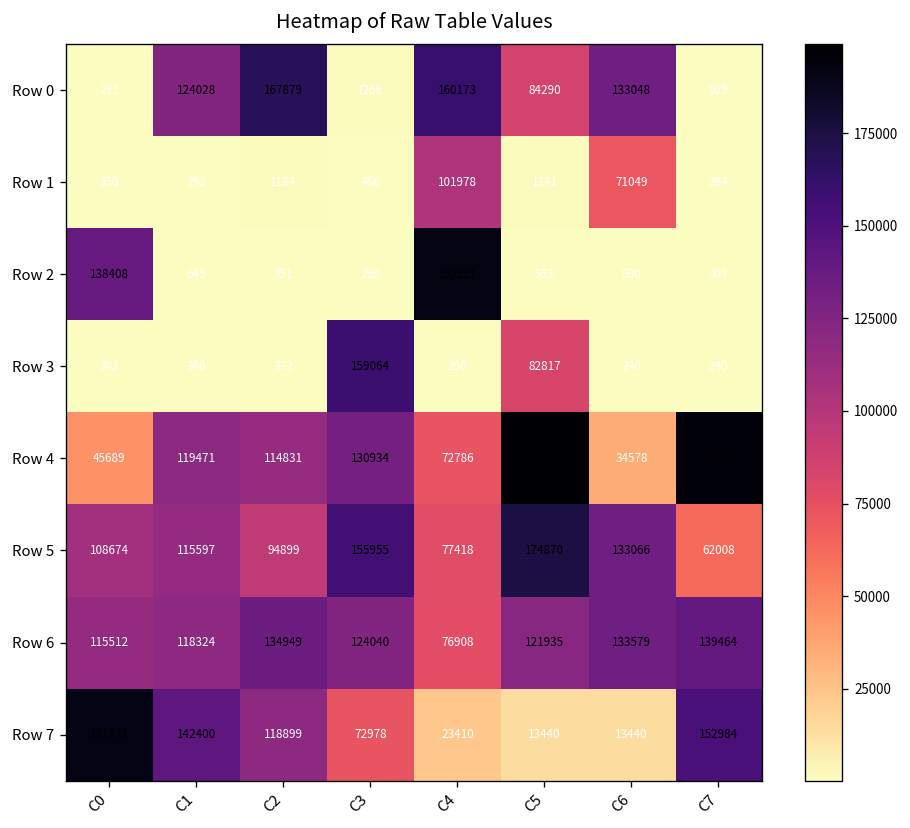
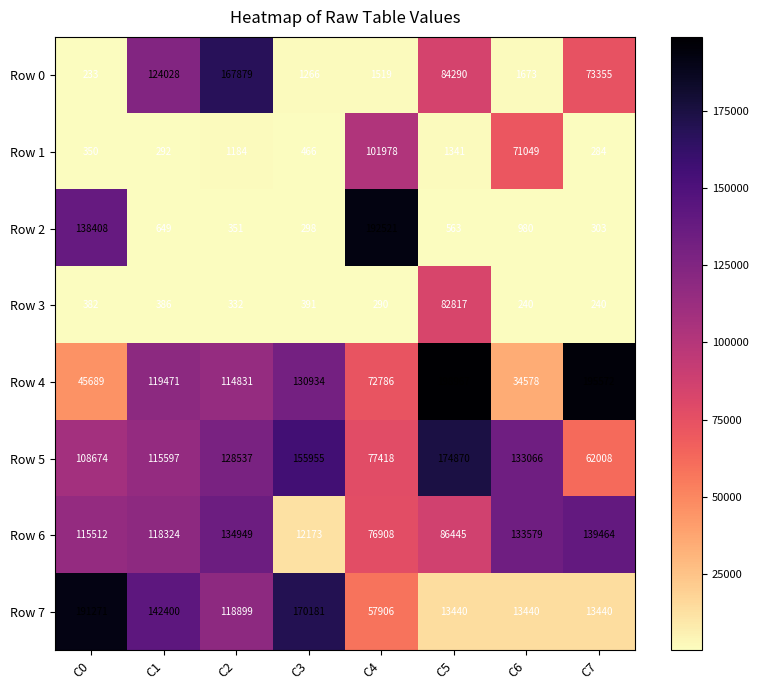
  {
    "Row 0": {
      "C0": 233,
      "C1": 124028,
      "C2": 167879,
      "C3": 1266,
-     "C4": 160173,
+     "C4": 1519,
      "C5": 84290,
-     "C6": 133048,
-     "C7": 929
+     "C6": 1673,
+     "C7": 73355
    },
    "Row 1": {
      "C0": 350,
      "C1": 292,
      "C2": 1184,
      "C3": 466,
      "C4": 101978,
      "C5": 1341,
      "C6": 71049,
      "C7": 284
    },
    "Row 2": {
      "C0": 138408,
      "C1": 649,
      "C2": 351,
      "C3": 298,
      "C5": 563,
      "C6": 980,
      "C7": 303
    },
    "Row 3": {
      "C0": 382,
      "C1": 386,
      "C2": 332,
-     "C3": 159064,
+     "C3": 391,
      "C4": 290,
      "C5": 82817,
      "C6": 240,
      "C7": 240
    },
    "Row 4": {
      "C0": 45689,
      "C1": 119471,
      "C2": 114831,
      "C3": 130934,
      "C4": 72786,
      "C6": 34578
    },
    "Row 5": {
      "C0": 108674,
      "C1": 115597,
-     "C2": 94899,
+     "C2": 128537,
      "C3": 155955,
      "C4": 77418,
      "C5": 174870,
      "C6": 133066,
      "C7": 62008
    },
    "Row 6": {
      "C0": 115512,
      "C1": 118324,
      "C2": 134949,
-     "C3": 124040,
+     "C3": 12173,
      "C4": 76908,
-     "C5": 121935,
+     "C5": 86445,
      "C6": 133579,
      "C7": 139464
    },
    "Row 7": {
      "C1": 142400,
      "C2": 118899,
-     "C3": 72978,
-     "C4": 23410,
+     "C3": 170181,
+     "C4": 57906,
      "C5": 13440,
      "C6": 13440,
-     "C7": 152984
+     "C7": 13440
    }
  }
